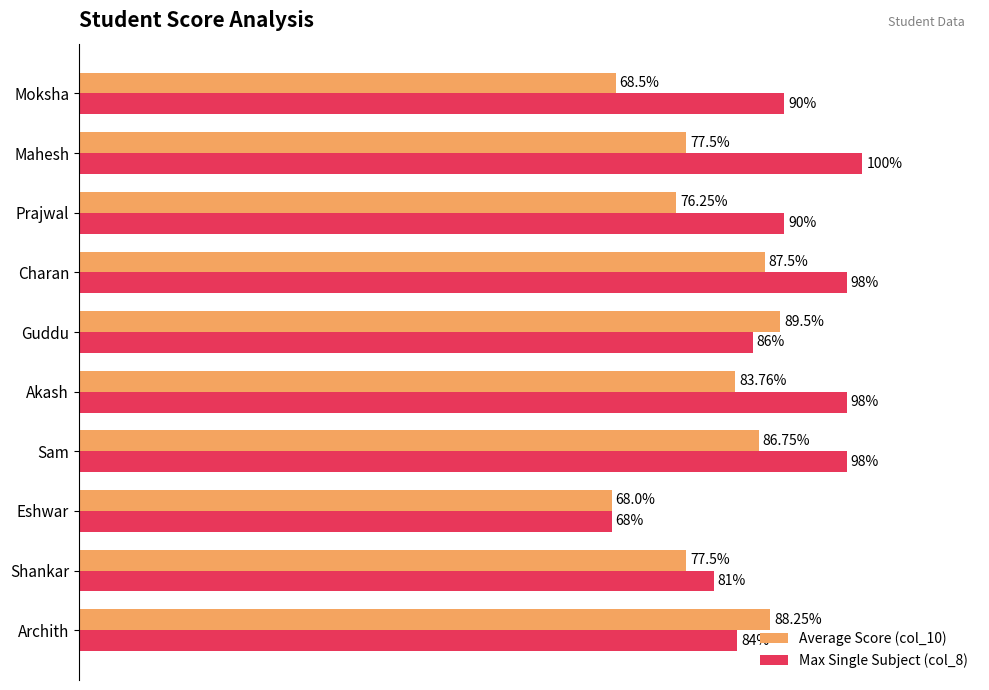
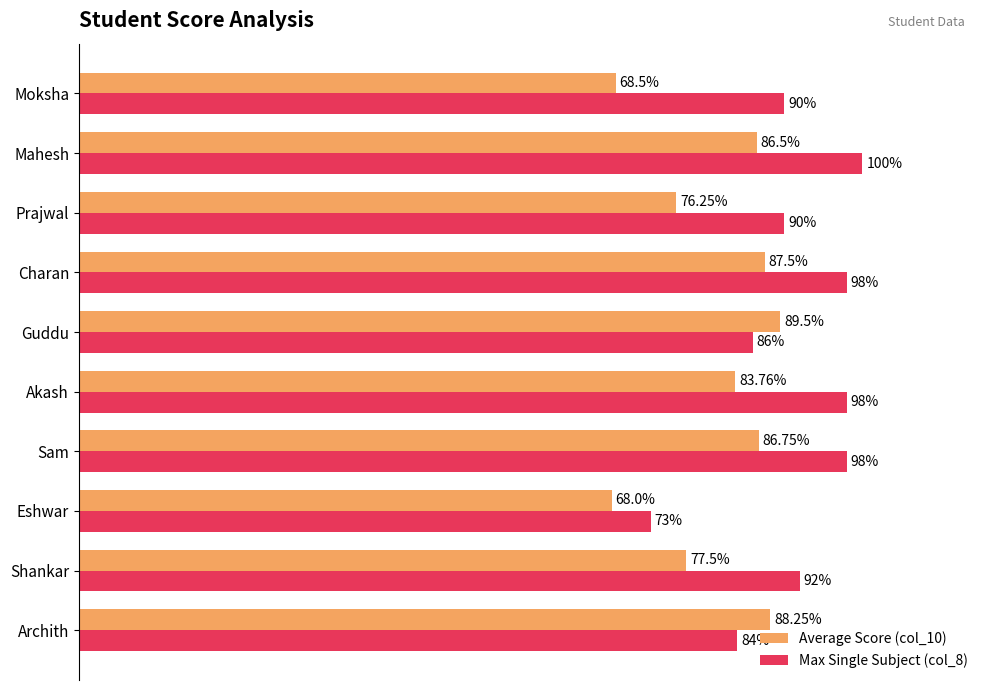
  {
    "Average Score (col_10)": {
      "Moksha": "68.5%",
-     "Mahesh": "77.5%",
+     "Mahesh": "86.5%",
      "Prajwal": "76.25%",
      "Charan": "87.5%",
      "Guddu": "89.5%",
      "Akash": "83.76%",
      "Sam": "86.75%",
      "Eshwar": "68.0%",
      "Shankar": "77.5%",
      "Archith": "88.25%"
    },
    "Max Single Subject (col_8)": {
      "Moksha": "90%",
      "Mahesh": "100%",
      "Prajwal": "90%",
      "Charan": "98%",
      "Guddu": "86%",
      "Akash": "98%",
      "Sam": "98%",
-     "Eshwar": "68%",
-     "Shankar": "81%",
+     "Eshwar": "73%",
+     "Shankar": "92%",
      "Archith": "84%"
    }
  }
